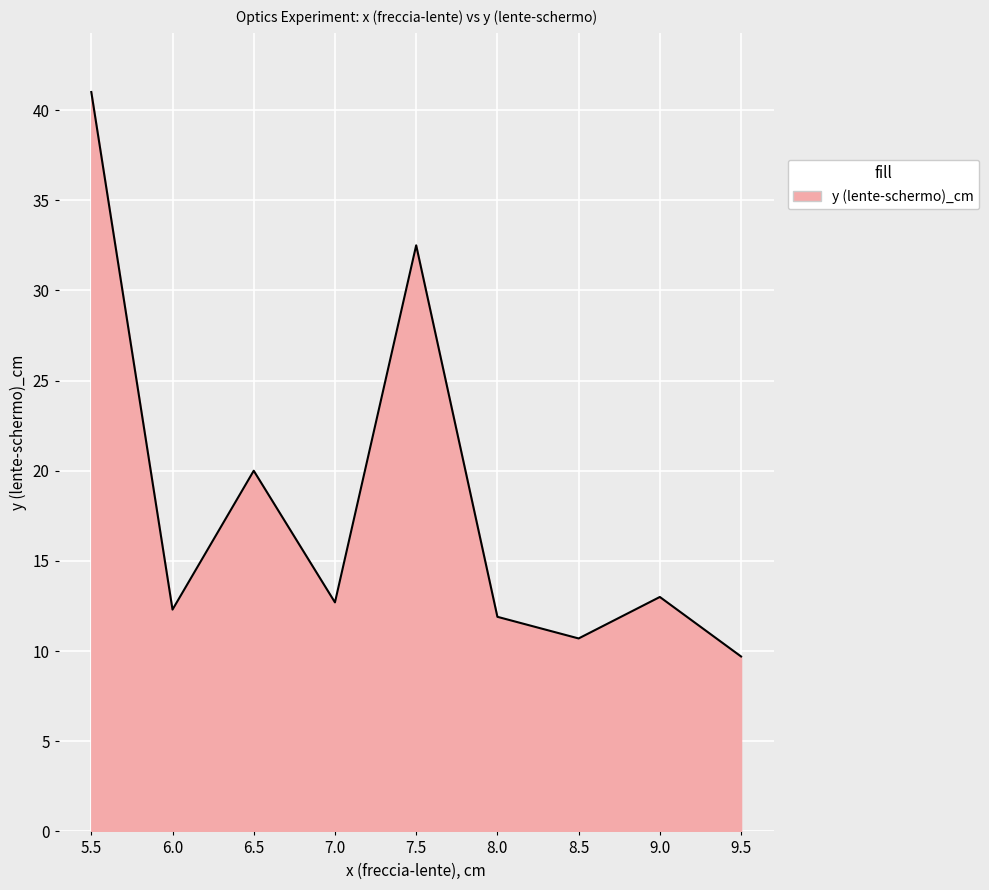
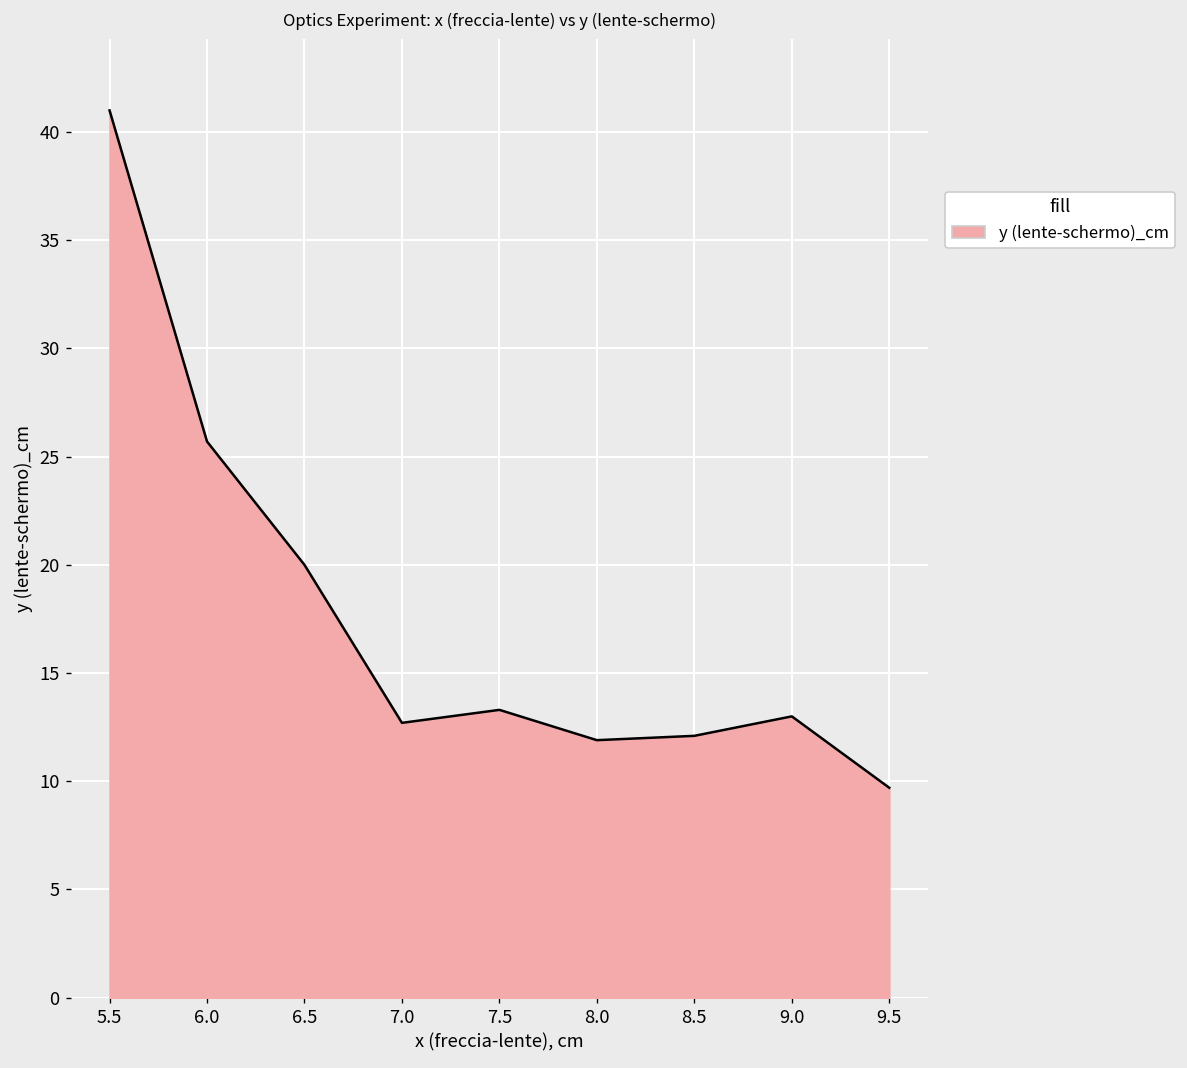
  {
    "5.5": 41.0,
-   "6.0": 12.3,
+   "6.0": 25.7,
    "6.5": 20.0,
    "7.0": 12.7,
-   "7.5": 32.5,
+   "7.5": 13.3,
    "8.0": 11.9,
-   "8.5": 10.7,
+   "8.5": 12.1,
    "9.0": 13.0,
    "9.5": 9.7
  }
